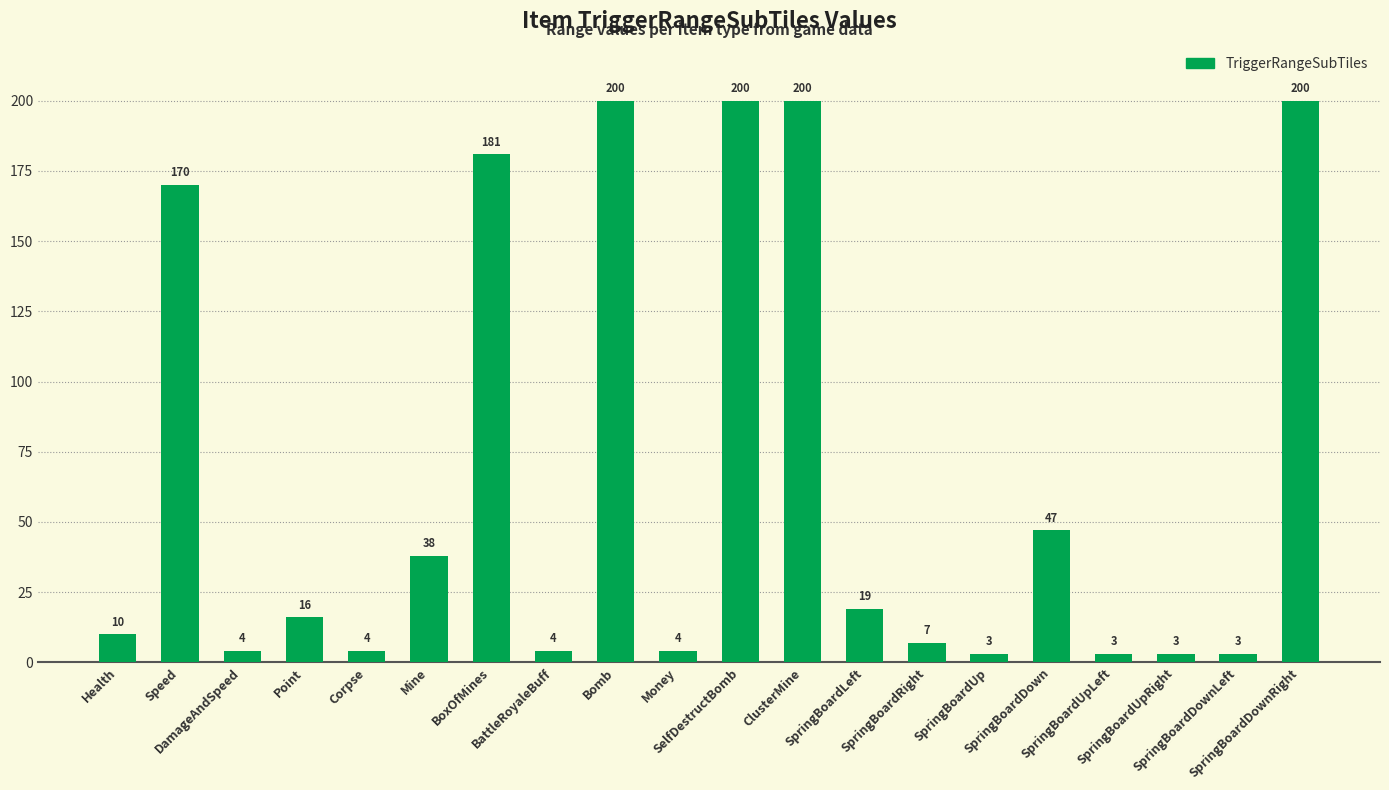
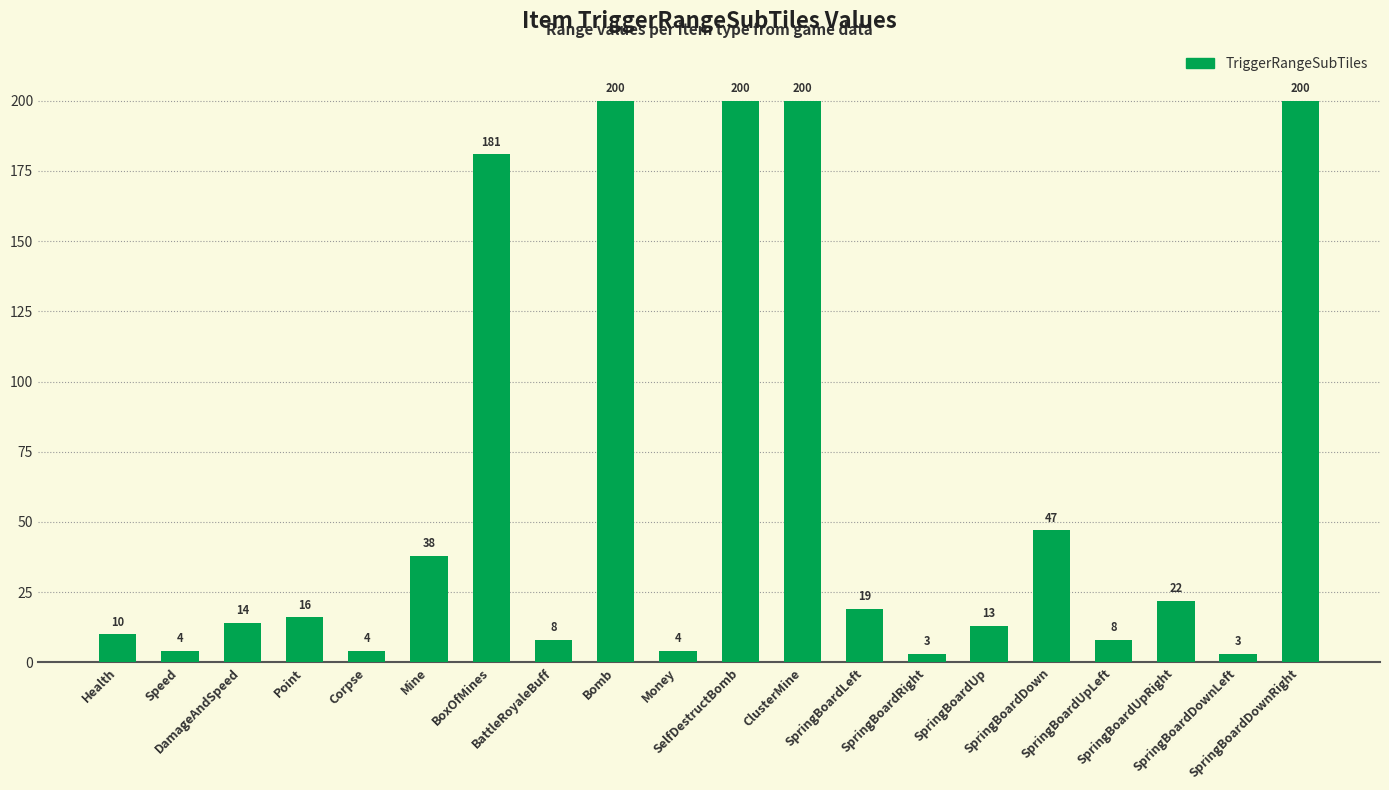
  {
    "Health": 10,
-   "Speed": 170,
-   "DamageAndSpeed": 4,
+   "Speed": 4,
+   "DamageAndSpeed": 14,
    "Point": 16,
    "Corpse": 4,
    "Mine": 38,
    "BoxOfMines": 181,
-   "BattleRoyaleBuff": 4,
+   "BattleRoyaleBuff": 8,
    "Bomb": 200,
    "Money": 4,
    "SelfDestructBomb": 200,
    "ClusterMine": 200,
    "SpringBoardLeft": 19,
-   "SpringBoardRight": 7,
-   "SpringBoardUp": 3,
+   "SpringBoardRight": 3,
+   "SpringBoardUp": 13,
    "SpringBoardDown": 47,
-   "SpringBoardUpLeft": 3,
-   "SpringBoardUpRight": 3,
+   "SpringBoardUpLeft": 8,
+   "SpringBoardUpRight": 22,
    "SpringBoardDownLeft": 3,
    "SpringBoardDownRight": 200
  }
